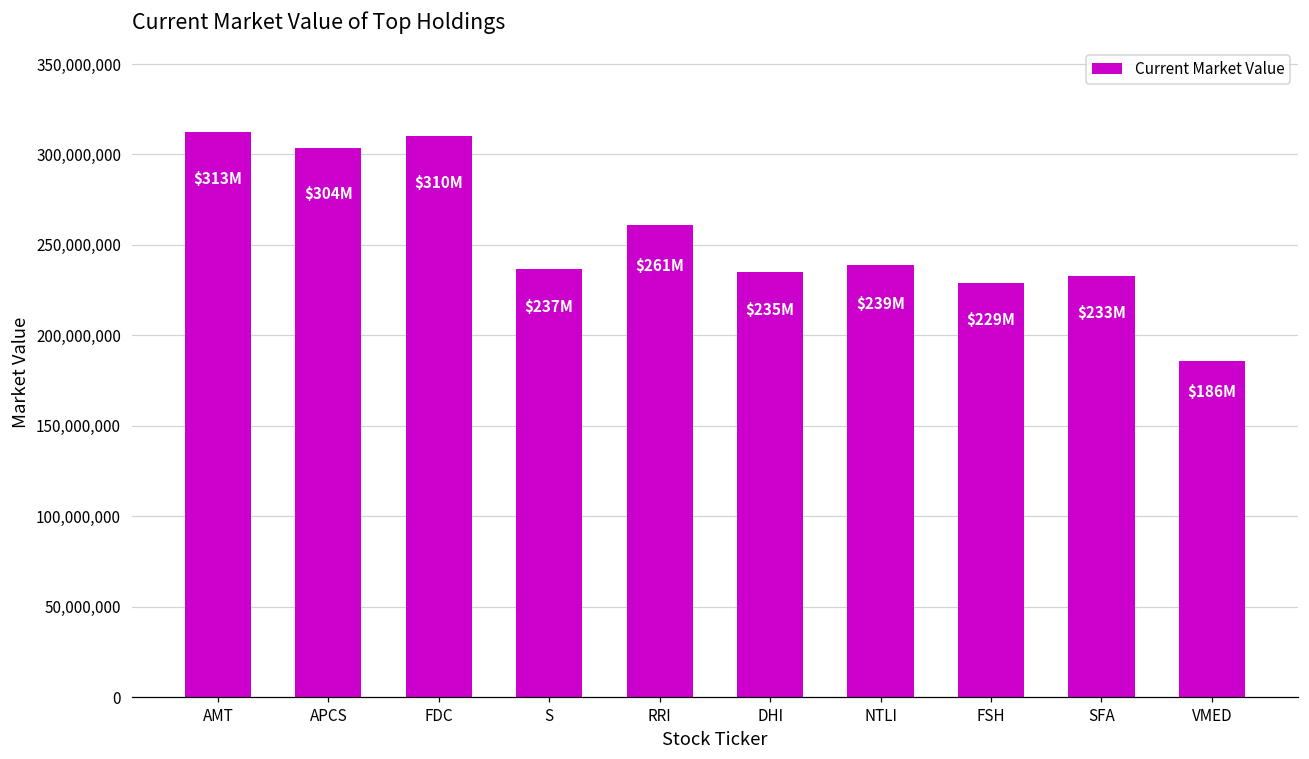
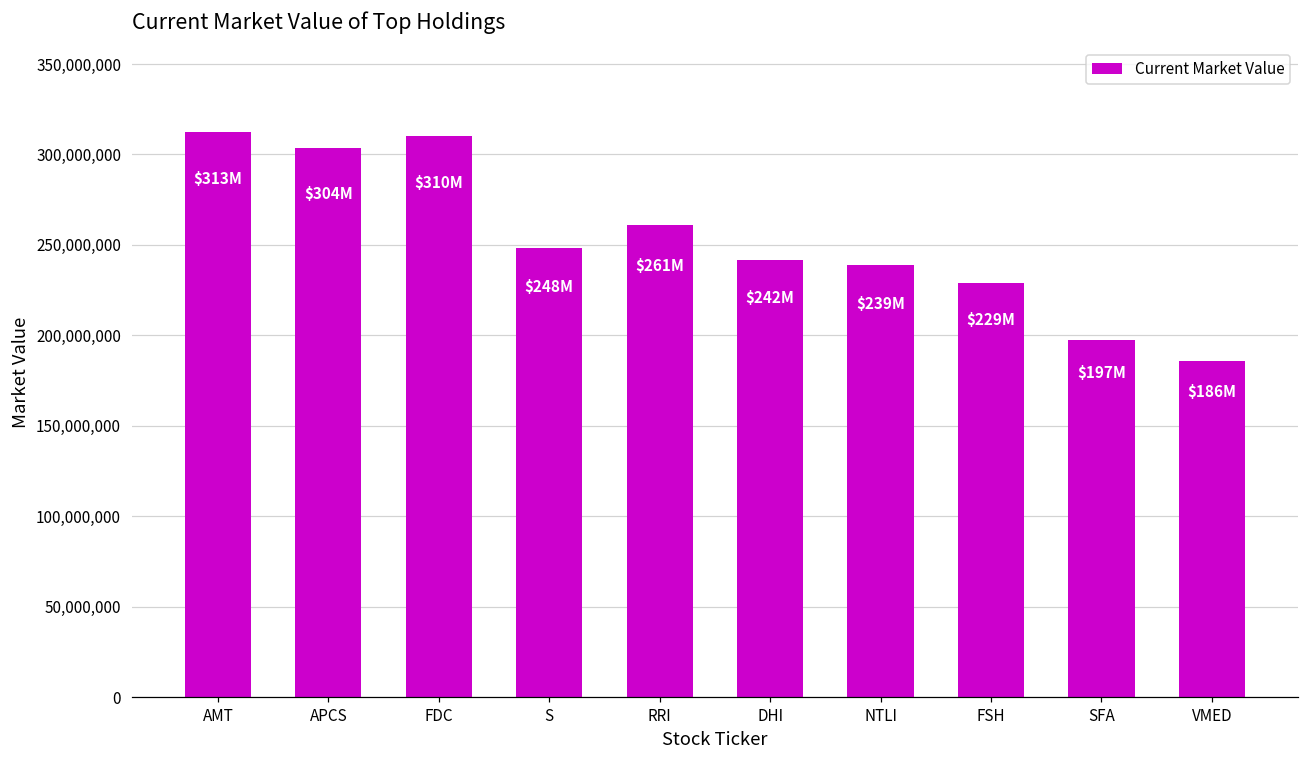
  {
    "AMT": "$313M",
    "APCS": "$304M",
    "FDC": "$310M",
-   "S": "$237M",
+   "S": "$248M",
    "RRI": "$261M",
-   "DHI": "$235M",
+   "DHI": "$242M",
    "NTLI": "$239M",
    "FSH": "$229M",
-   "SFA": "$233M",
+   "SFA": "$197M",
    "VMED": "$186M"
  }
